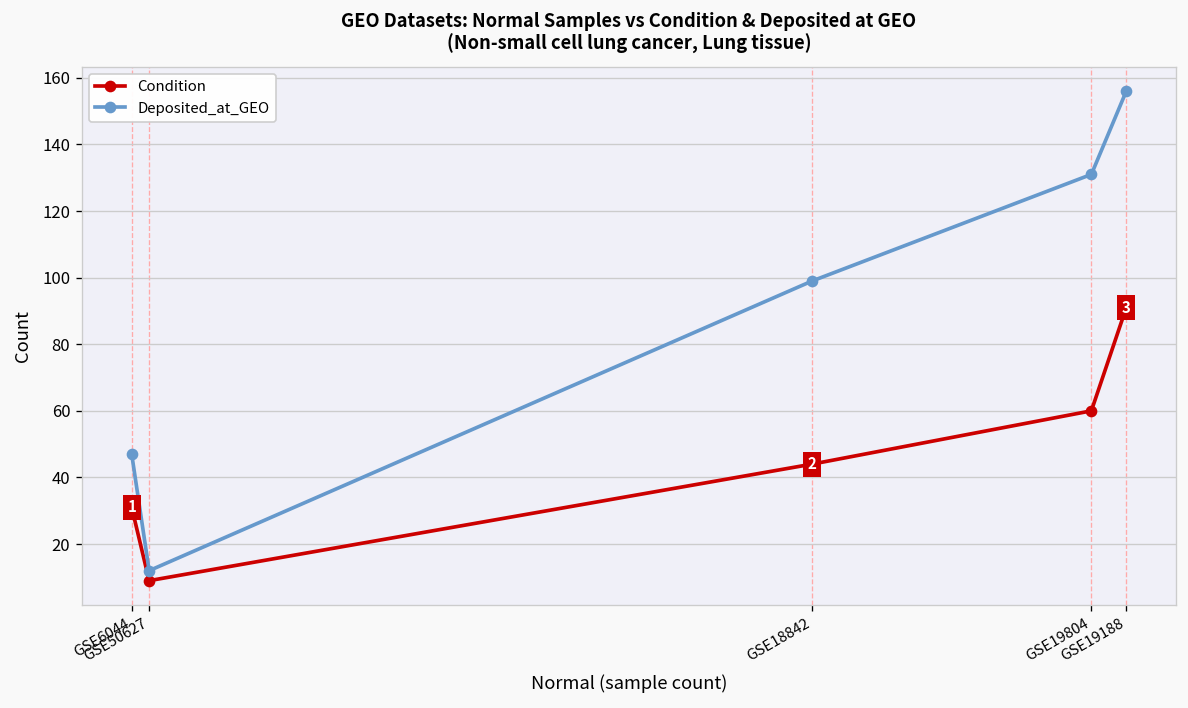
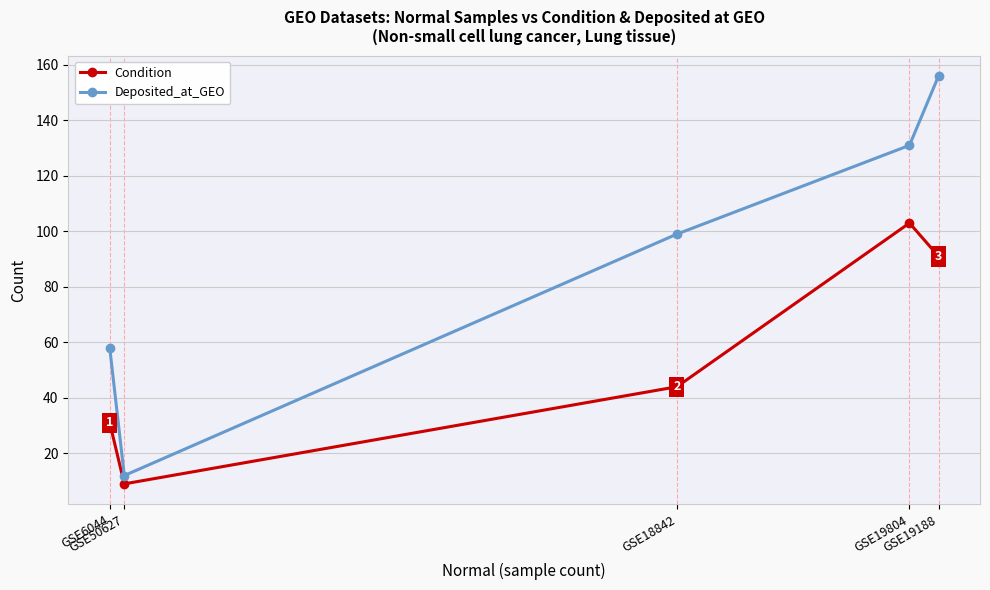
  {
    "Condition": {
      "GSE50627": 9,
-     "GSE19804": 60
+     "GSE19804": 103
    },
    "Deposited_at_GEO": {
-     "GSE6044": 47,
+     "GSE6044": 58,
      "GSE50627": 12,
      "GSE18842": 99,
      "GSE19804": 131,
      "GSE19188": 156
    }
  }
